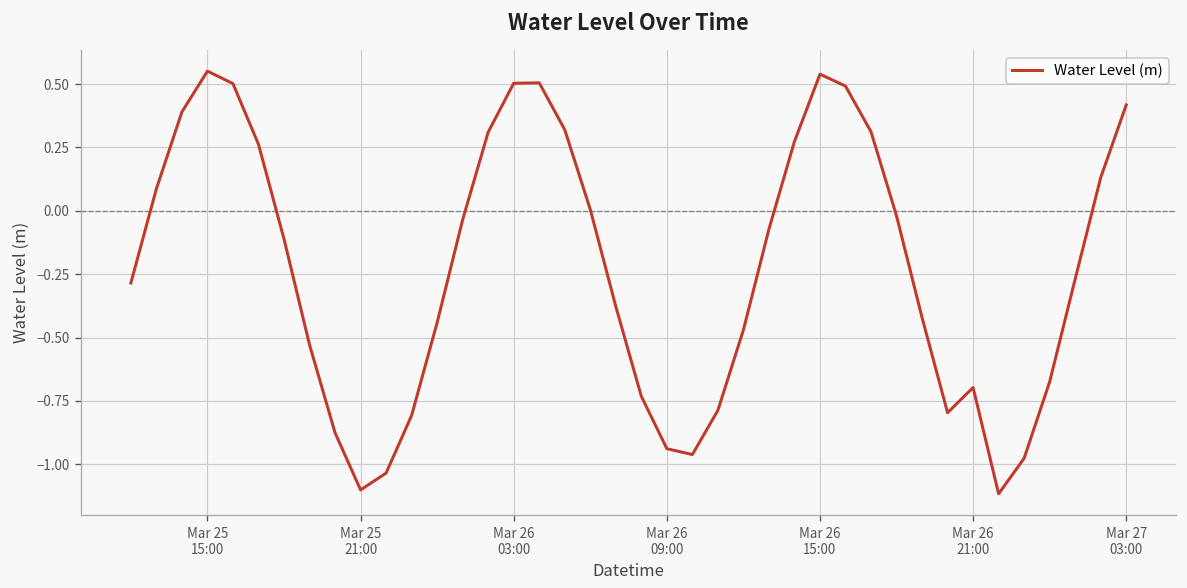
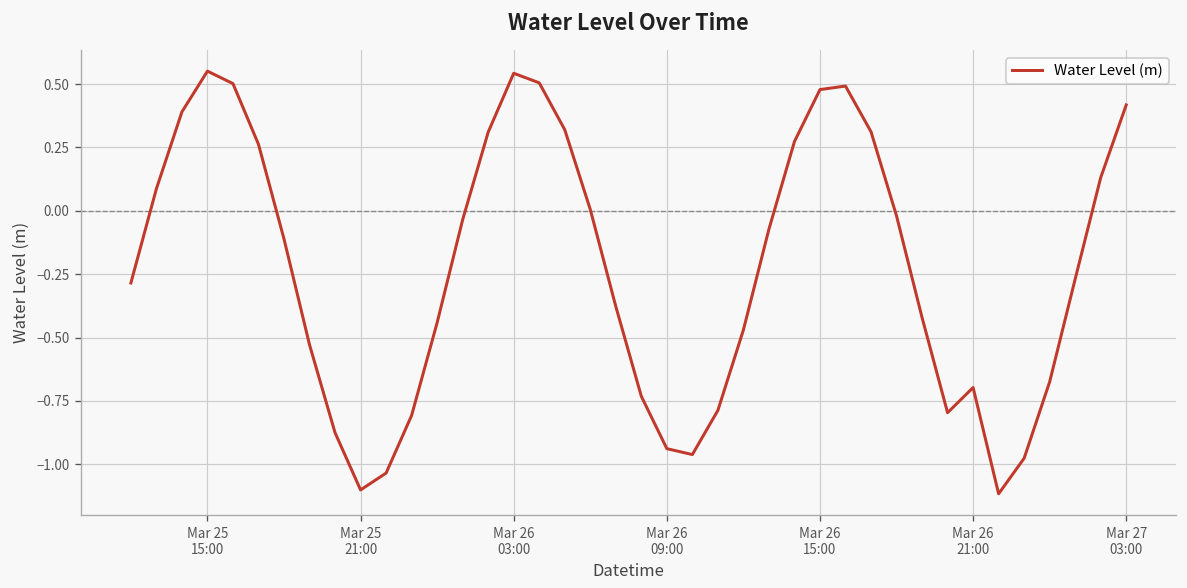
  {
    "Mar 25 15:00": 0.55,
    "Mar 25 21:00": -1.10,
-   "Mar 26 03:00": 0.50,
+   "Mar 26 03:00": 0.54,
    "Mar 26 09:00": -0.94,
-   "Mar 26 15:00": 0.54,
+   "Mar 26 15:00": 0.48,
    "Mar 26 21:00": -0.70,
    "Mar 27 03:00": 0.42
  }
